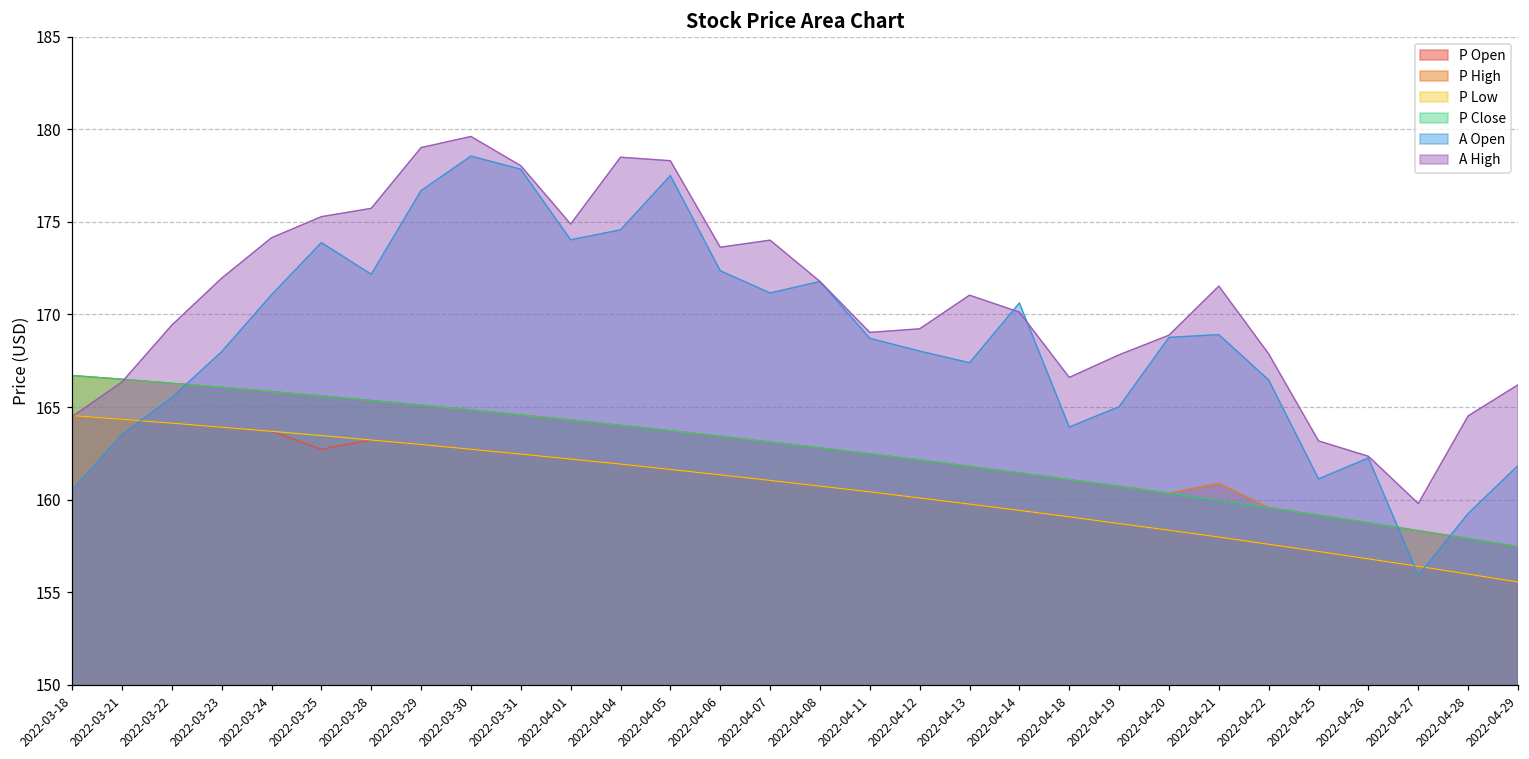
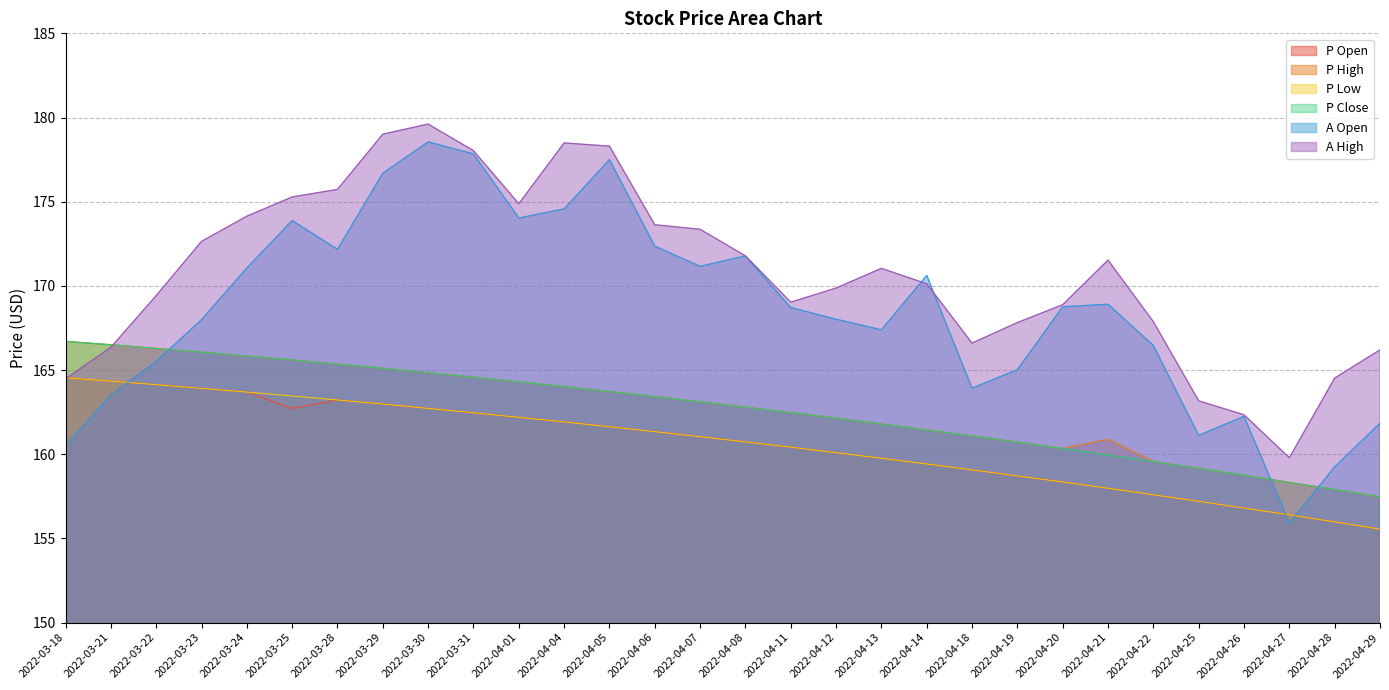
  {
    "P Low": {
      "2022-03-25": 163.5
    },
    "P Close": {
      "2022-04-21": 160.0
    },
    "A Open": {
      "2022-03-18": 160.5,
      "2022-03-21": 163.5,
      "2022-03-22": 165.5,
      "2022-03-23": 168.0,
      "2022-03-24": 171.1,
      "2022-03-25": 173.9,
      "2022-03-28": 172.2,
      "2022-03-29": 176.7,
      "2022-03-30": 178.6,
      "2022-03-31": 177.8,
      "2022-04-01": 174.0,
      "2022-04-04": 174.6,
      "2022-04-05": 177.5,
      "2022-04-06": 172.4,
      "2022-04-07": 171.2,
      "2022-04-11": 168.7,
      "2022-04-12": 168.0,
      "2022-04-13": 167.4,
      "2022-04-14": 170.6,
      "2022-04-18": 163.9,
      "2022-04-19": 165.0,
      "2022-04-21": 168.9,
      "2022-04-22": 166.5,
      "2022-04-25": 161.1,
      "2022-04-27": 155.9,
      "2022-04-28": 159.3,
      "2022-04-29": 161.8
    },
    "A High": {
      "2022-03-22": 169.4,
-     "2022-03-23": 172.0,
+     "2022-03-23": 172.6,
      "2022-03-24": 174.1,
      "2022-03-25": 175.3,
      "2022-03-28": 175.7,
      "2022-03-29": 179.0,
      "2022-03-30": 179.6,
      "2022-03-31": 178.0,
      "2022-04-01": 174.9,
      "2022-04-04": 178.5,
      "2022-04-05": 178.3,
      "2022-04-06": 173.6,
-     "2022-04-07": 174.0,
+     "2022-04-07": 173.4,
      "2022-04-11": 169.0,
-     "2022-04-12": 169.2,
+     "2022-04-12": 169.9,
      "2022-04-13": 171.0,
      "2022-04-14": 170.1,
      "2022-04-18": 166.6,
      "2022-04-19": 167.8,
      "2022-04-21": 171.5,
      "2022-04-22": 167.9,
      "2022-04-25": 163.2,
      "2022-04-27": 159.8,
      "2022-04-28": 164.5,
      "2022-04-29": 166.2
    }
  }
